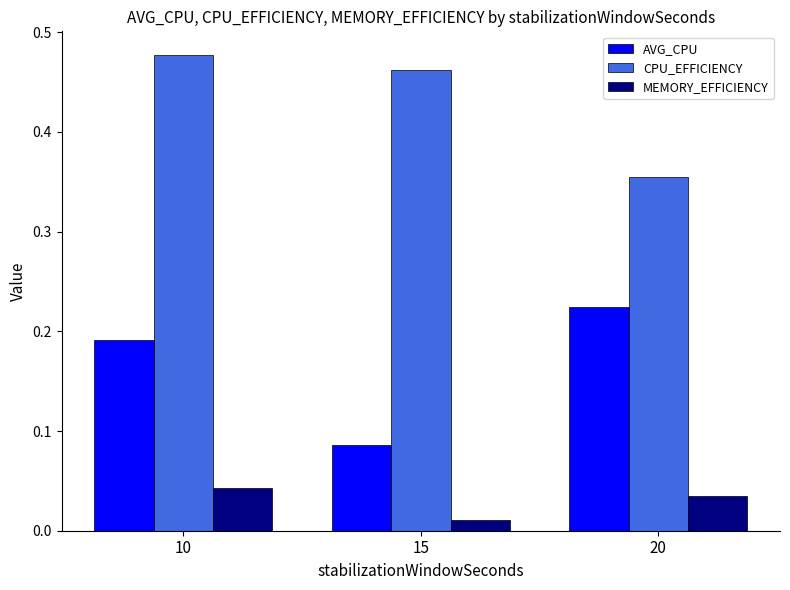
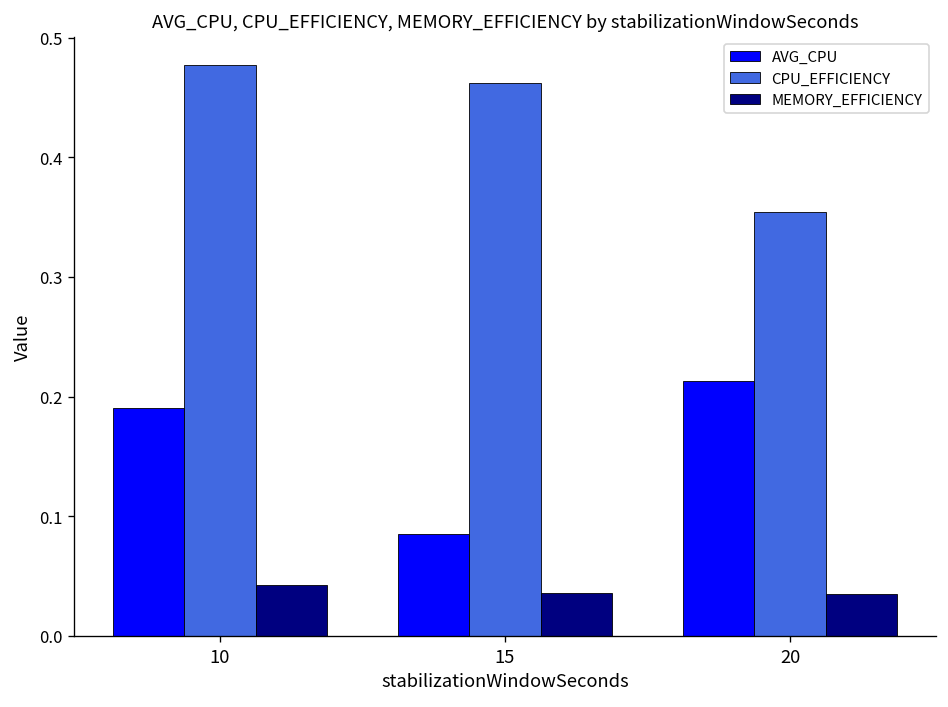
  {
    "AVG_CPU": {
      "10": 0.19,
      "15": 0.09,
-     "20": 0.22
+     "20": 0.21
    },
    "CPU_EFFICIENCY": {
      "10": 0.48,
      "15": 0.46,
      "20": 0.35
    },
    "MEMORY_EFFICIENCY": {
      "10": 0.04,
-     "15": 0.01,
+     "15": 0.04,
      "20": 0.03
    }
  }
